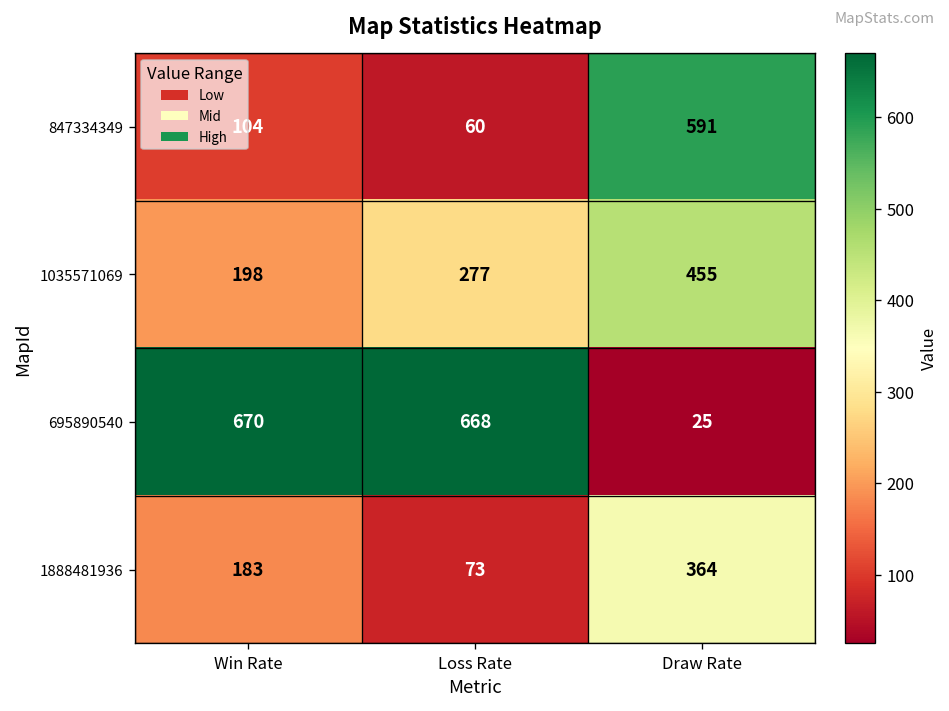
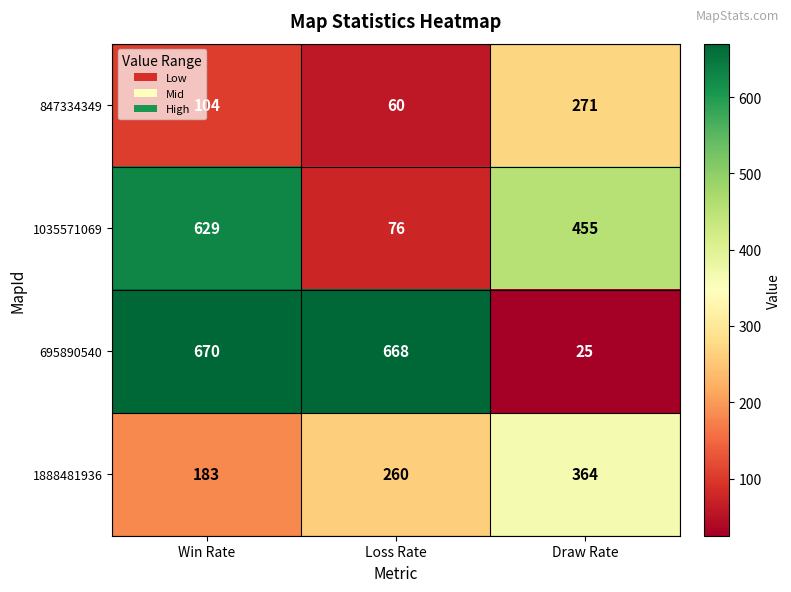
  {
    "847334349": {
      "Loss Rate": 60,
-     "Draw Rate": 591
+     "Draw Rate": 271
    },
    "1035571069": {
-     "Win Rate": 198,
-     "Loss Rate": 277,
+     "Win Rate": 629,
+     "Loss Rate": 76,
      "Draw Rate": 455
    },
    "695890540": {
      "Win Rate": 670,
      "Loss Rate": 668,
      "Draw Rate": 25
    },
    "1888481936": {
      "Win Rate": 183,
-     "Loss Rate": 73,
+     "Loss Rate": 260,
      "Draw Rate": 364
    }
  }
